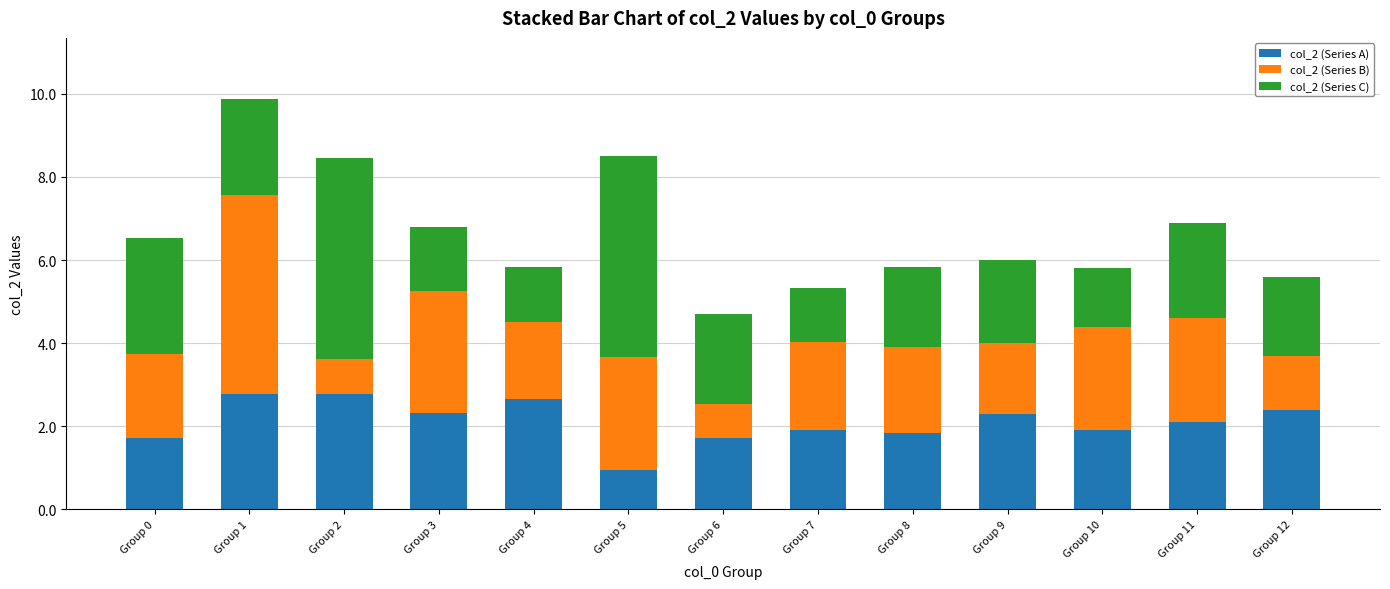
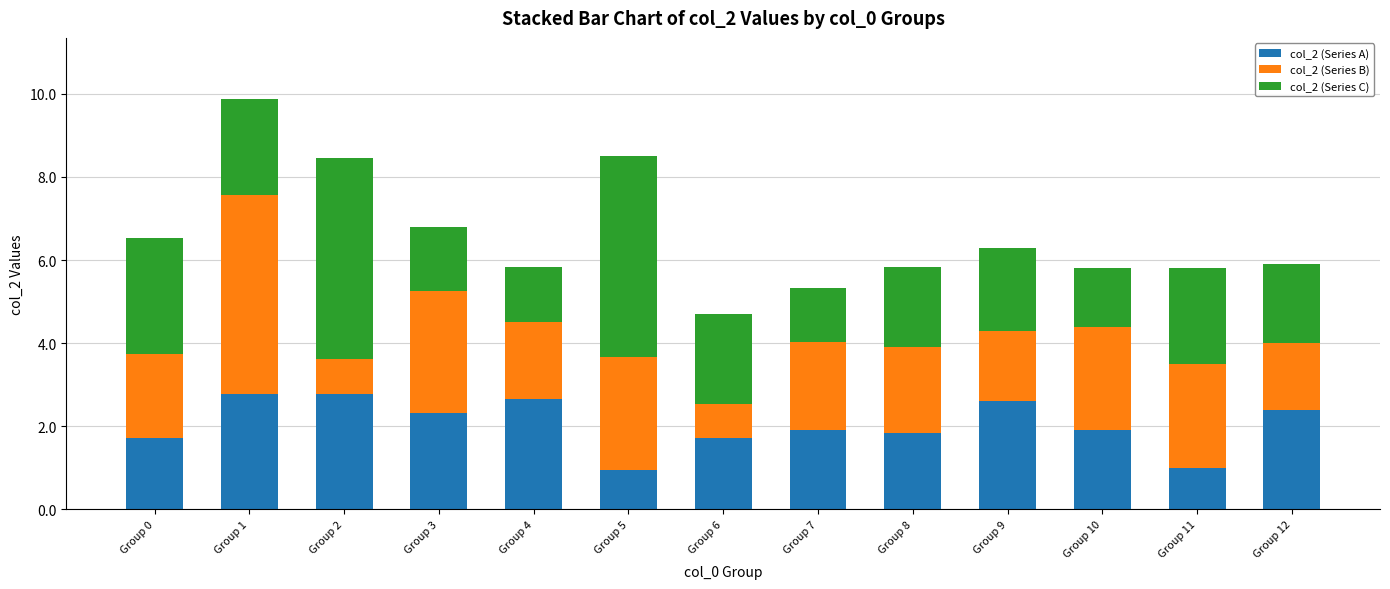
  {
    "col_2 (Series A)": {
      "Group 0": 1.7,
      "Group 1": 2.8,
      "Group 2": 2.8,
      "Group 3": 2.3,
      "Group 4": 2.6,
      "Group 5": 0.9,
      "Group 6": 1.7,
      "Group 7": 1.9,
      "Group 8": 1.8,
-     "Group 9": 2.3,
+     "Group 9": 2.6,
      "Group 10": 1.9,
-     "Group 11": 2.1,
+     "Group 11": 1.0,
      "Group 12": 2.4
    },
    "col_2 (Series B)": {
      "Group 0": 2.0,
      "Group 1": 4.8,
      "Group 2": 0.8,
      "Group 3": 2.9,
      "Group 4": 1.9,
      "Group 5": 2.7,
      "Group 6": 0.8,
      "Group 7": 2.1,
      "Group 8": 2.1,
      "Group 9": 1.7,
      "Group 10": 2.5,
      "Group 11": 2.5,
-     "Group 12": 1.3
+     "Group 12": 1.6
    },
    "col_2 (Series C)": {
      "Group 0": 2.8,
      "Group 1": 2.3,
      "Group 2": 4.8,
      "Group 3": 1.6,
      "Group 4": 1.3,
      "Group 5": 4.8,
      "Group 6": 2.2,
      "Group 7": 1.3,
      "Group 8": 1.9,
      "Group 9": 2.0,
      "Group 10": 1.4,
      "Group 11": 2.3,
      "Group 12": 1.9
    }
  }
